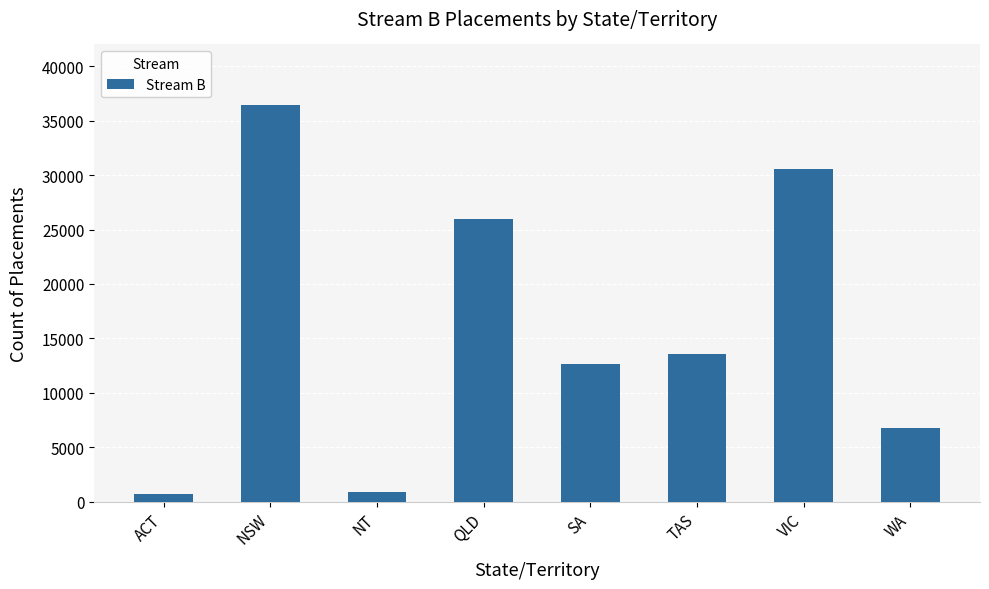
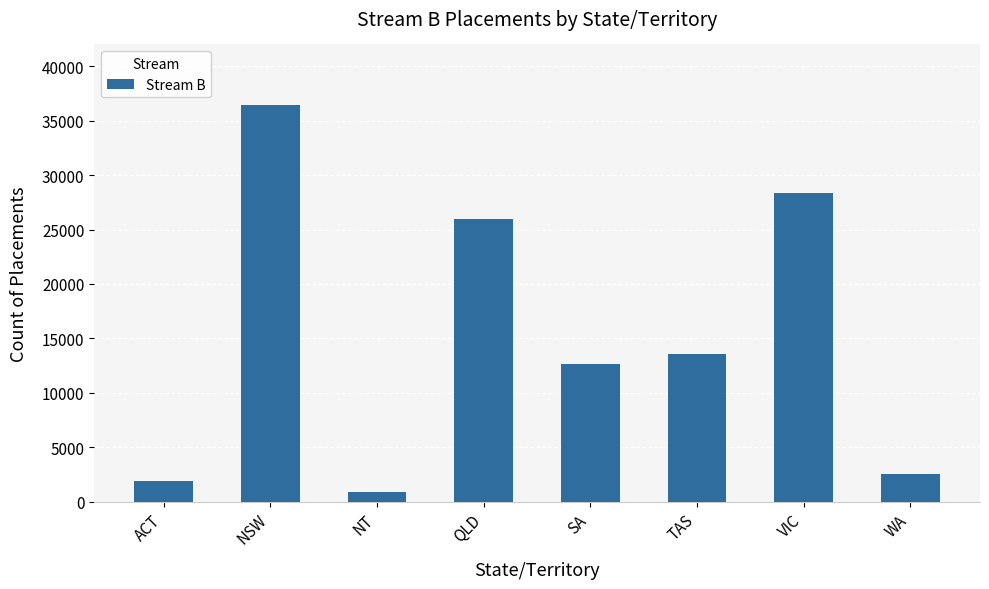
  {
-   "ACT": 700,
+   "ACT": 1900,
    "NSW": 36400,
    "NT": 800,
    "QLD": 26000,
    "SA": 12700,
    "TAS": 13600,
-   "VIC": 30500,
-   "WA": 6800
+   "VIC": 28400,
+   "WA": 2600
  }
